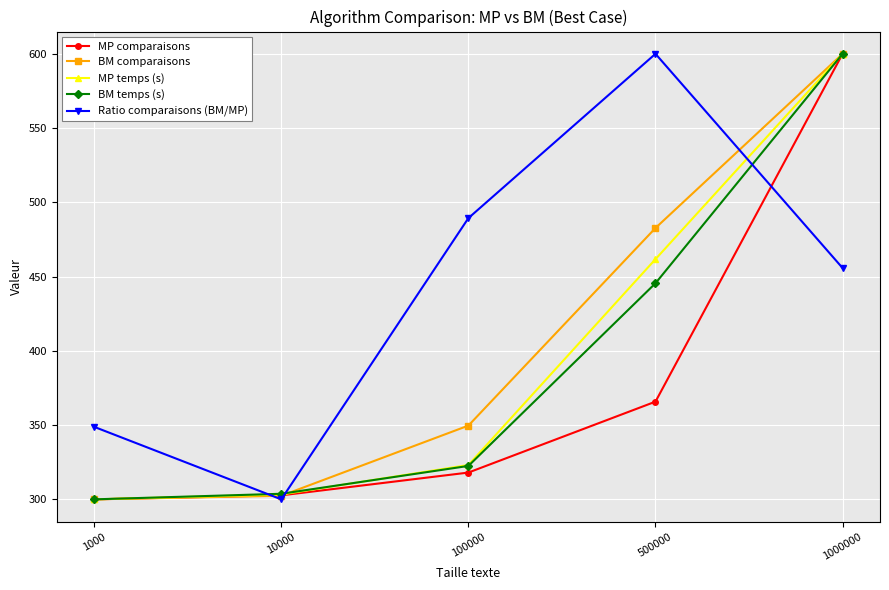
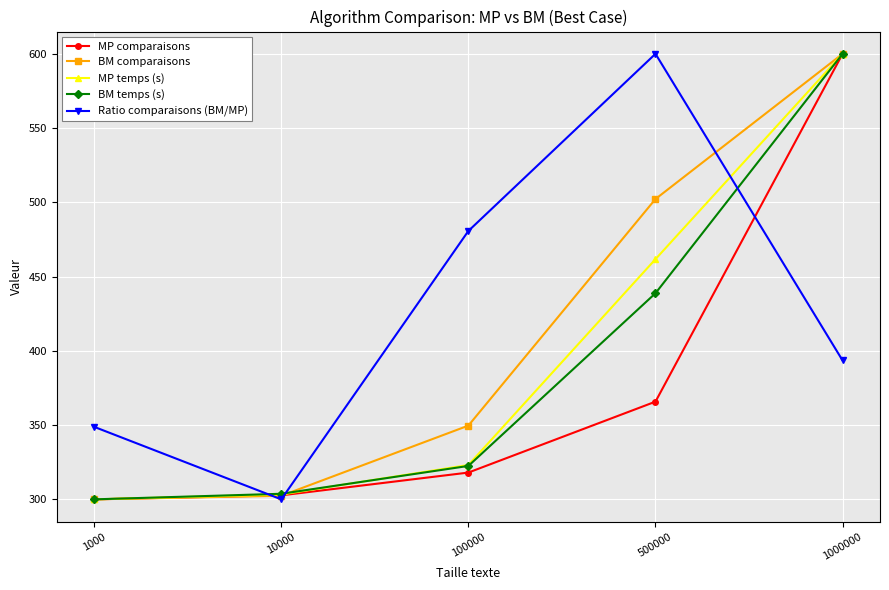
  {
    "MP comparaisons": {
      "100000": 318,
      "500000": 366
    },
    "BM comparaisons": {
      "100000": 350,
-     "500000": 483
+     "500000": 502
    },
    "MP temps (s)": {
      "500000": 462
    },
    "BM temps (s)": {
-     "500000": 446
+     "500000": 439
    },
    "Ratio comparaisons (BM/MP)": {
      "1000": 349,
      "10000": 300,
-     "100000": 489,
+     "100000": 481,
      "500000": 600,
-     "1000000": 456
+     "1000000": 394
    }
  }
